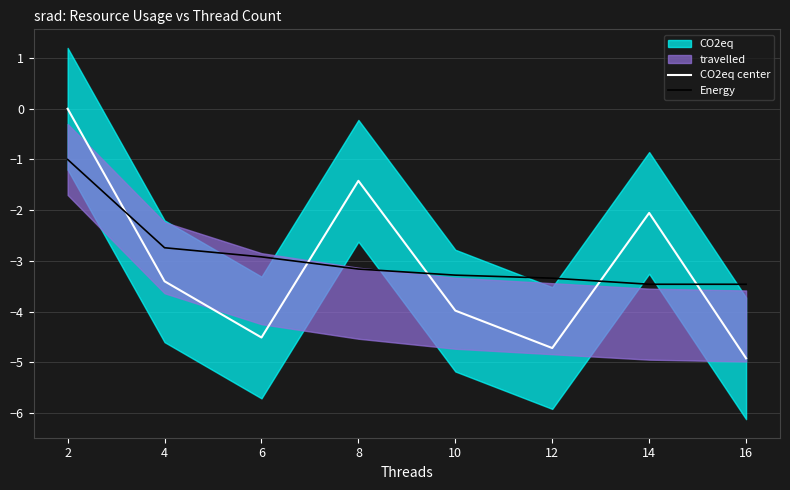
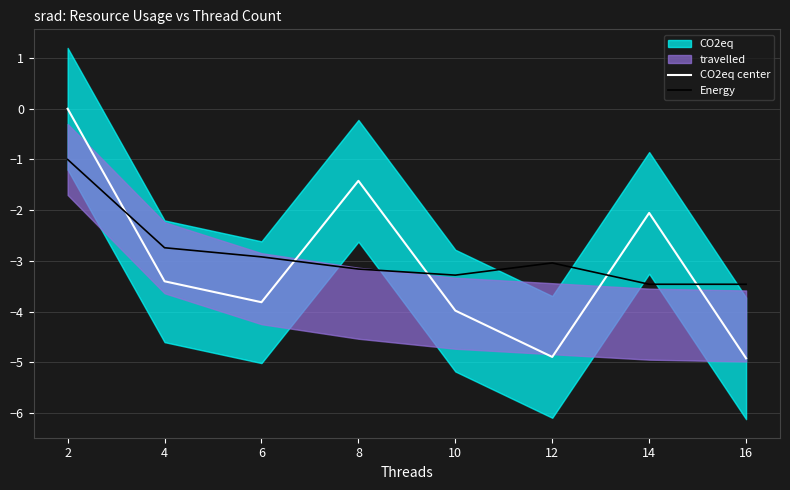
  {
    "CO2eq center": {
      "2": 0.0,
      "4": -3.4,
-     "6": -4.5,
+     "6": -3.8,
      "8": -1.4,
      "10": -4.0,
-     "12": -4.7,
+     "12": -4.9,
      "14": -2.1,
      "16": -4.9
    },
    "Energy": {
      "2": -1.0,
      "4": -2.7,
      "6": -2.9,
      "10": -3.3,
-     "12": -3.3,
+     "12": -3.0,
      "14": -3.5,
      "16": -3.5
    }
  }
